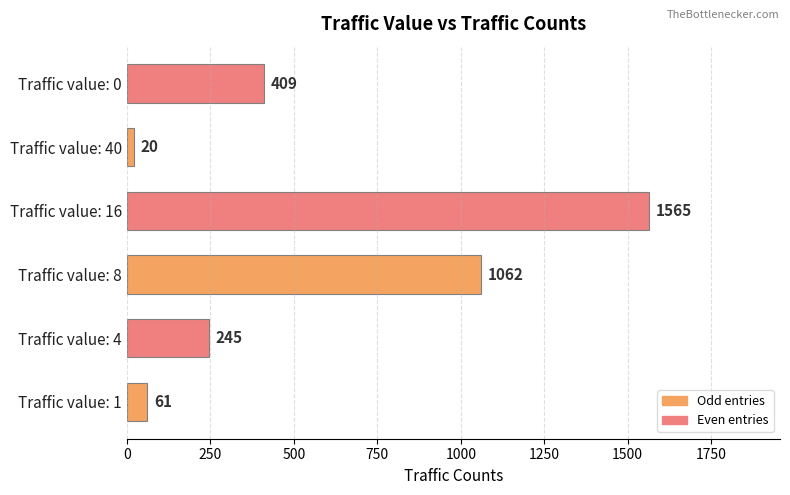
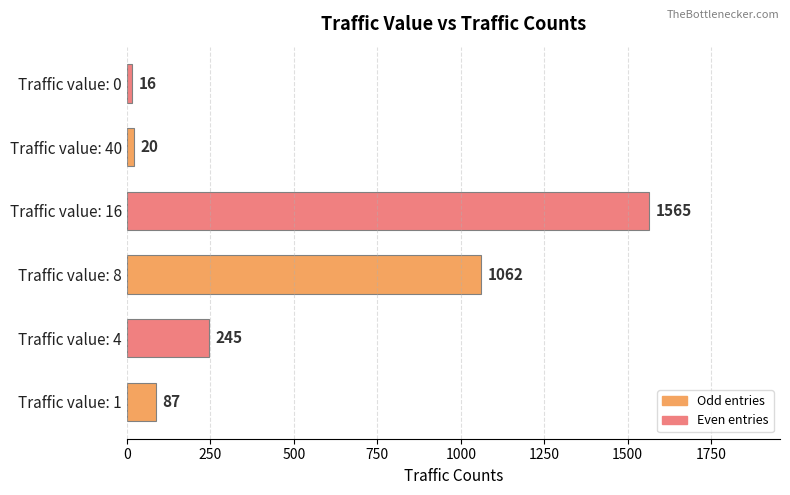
  {
-   "Traffic value: 0": 409,
+   "Traffic value: 0": 16,
    "Traffic value: 40": 20,
    "Traffic value: 16": 1565,
    "Traffic value: 8": 1062,
    "Traffic value: 4": 245,
-   "Traffic value: 1": 61
+   "Traffic value: 1": 87
  }
